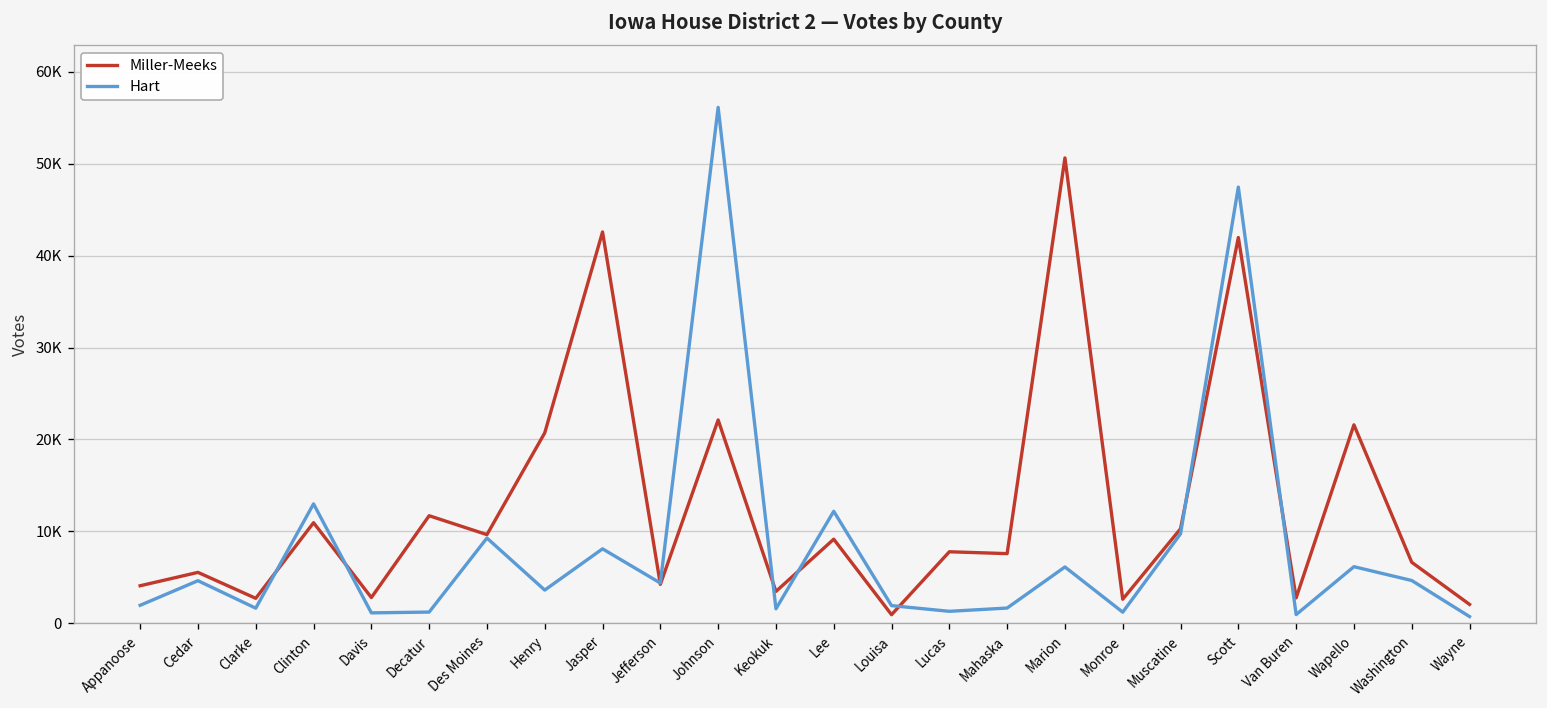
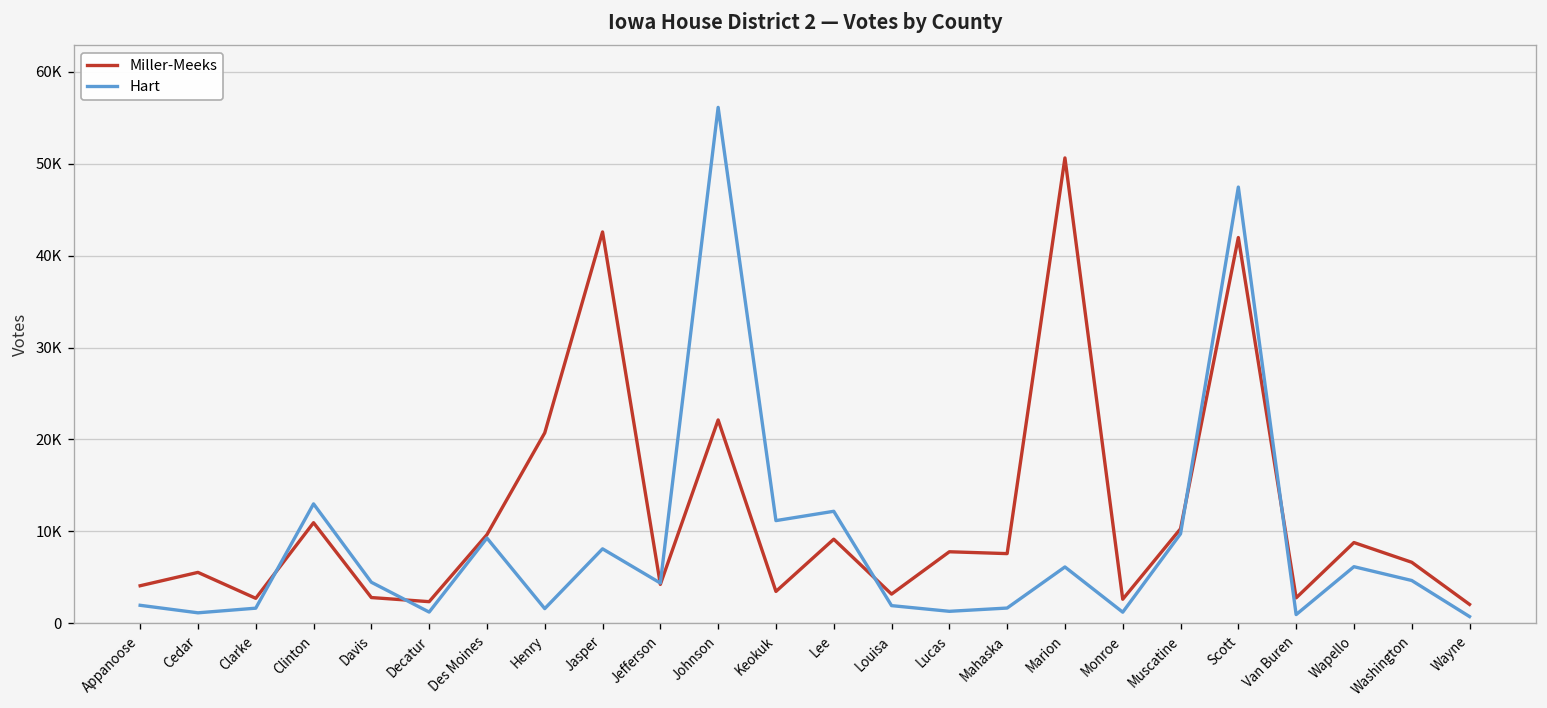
  {
    "Miller-Meeks": {
      "Appanoose": 4000,
      "Cedar": 6000,
      "Clarke": 3000,
      "Clinton": 11000,
      "Davis": 3000,
-     "Decatur": 12000,
+     "Decatur": 2000,
      "Des Moines": 10000,
      "Henry": 21000,
      "Jasper": 43000,
      "Johnson": 22000,
      "Keokuk": 3000,
      "Lee": 9000,
-     "Louisa": 1000,
+     "Louisa": 3000,
      "Lucas": 8000,
      "Mahaska": 8000,
      "Marion": 51000,
      "Monroe": 3000,
      "Muscatine": 10000,
      "Scott": 42000,
      "Van Buren": 3000,
-     "Wapello": 22000,
+     "Wapello": 9000,
      "Washington": 7000,
      "Wayne": 2000
    },
    "Hart": {
      "Appanoose": 2000,
-     "Cedar": 5000,
+     "Cedar": 1000,
      "Clarke": 2000,
      "Clinton": 13000,
-     "Davis": 1000,
+     "Davis": 4000,
      "Decatur": 1000,
      "Des Moines": 9000,
-     "Henry": 4000,
+     "Henry": 2000,
      "Jasper": 8000,
      "Johnson": 56000,
-     "Keokuk": 2000,
+     "Keokuk": 11000,
      "Lee": 12000,
      "Louisa": 2000,
      "Lucas": 1000,
      "Mahaska": 2000,
      "Marion": 6000,
      "Monroe": 1000,
      "Muscatine": 10000,
      "Scott": 47000,
      "Van Buren": 1000,
      "Wapello": 6000,
      "Washington": 5000,
      "Wayne": 1000
    }
  }
